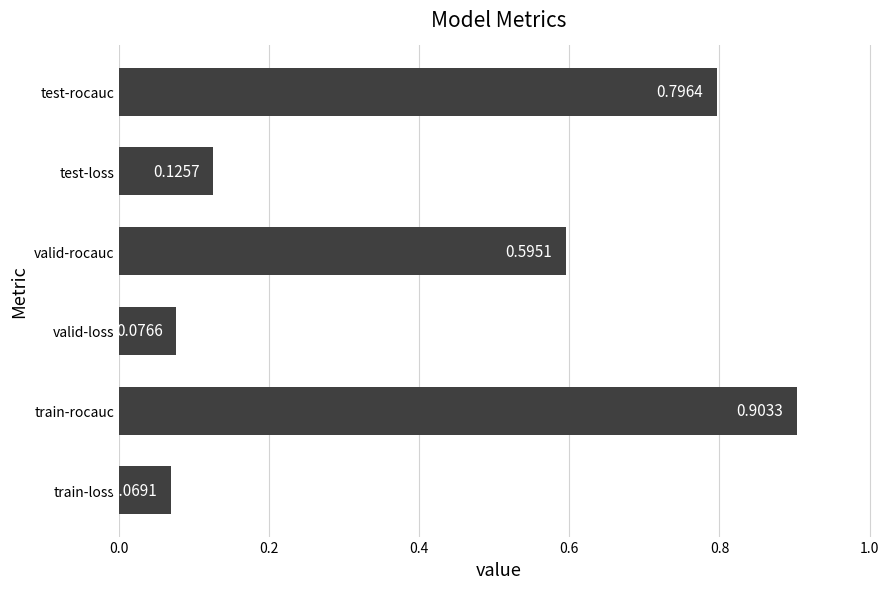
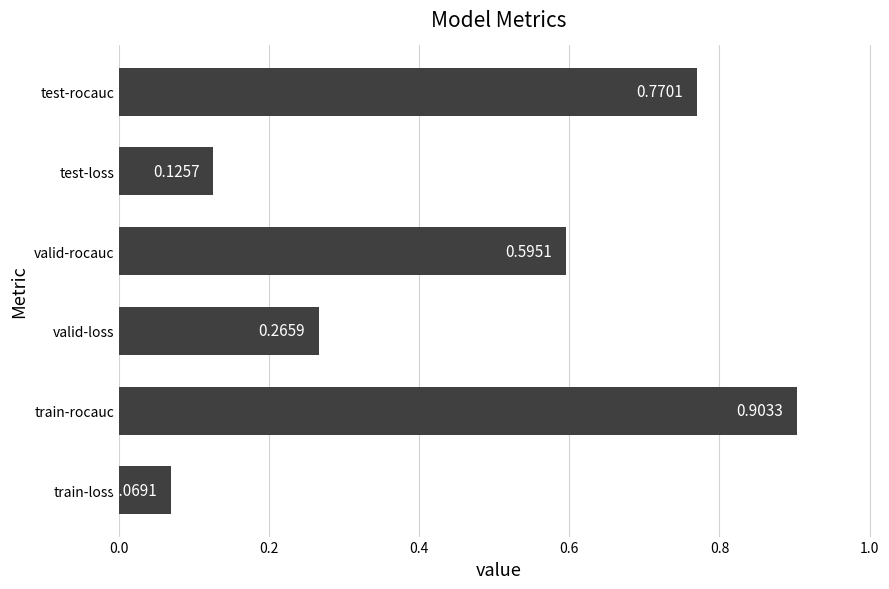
  {
-   "test-rocauc": 0.7964,
+   "test-rocauc": 0.7701,
    "test-loss": 0.1257,
    "valid-rocauc": 0.5951,
-   "valid-loss": 0.0766,
+   "valid-loss": 0.2659,
    "train-rocauc": 0.9033,
    "train-loss": 0.0691
  }
